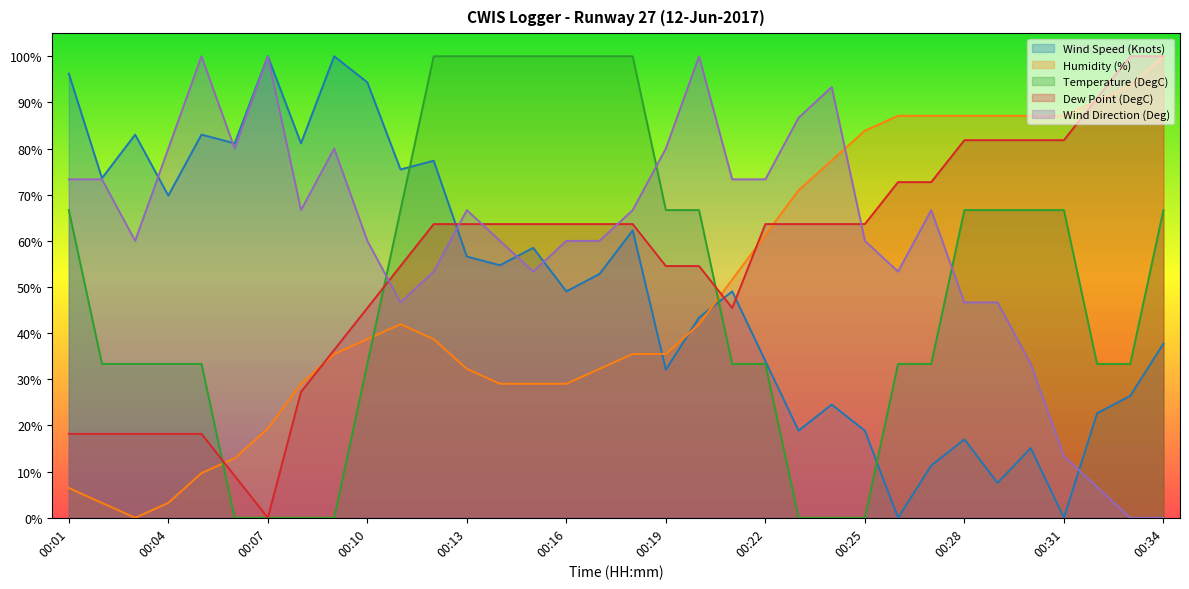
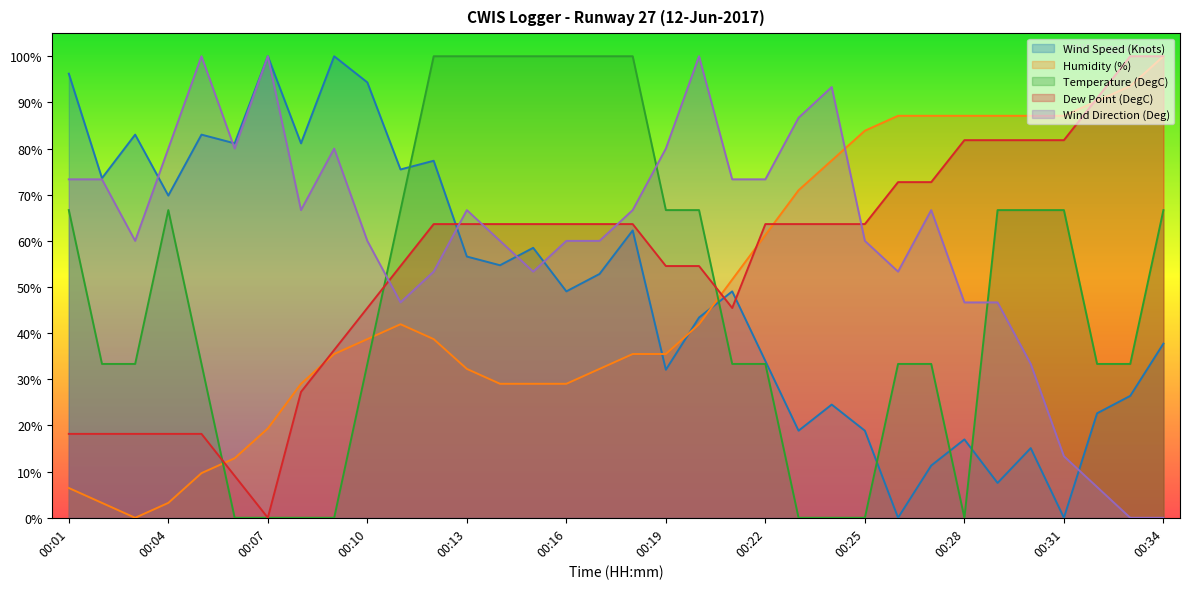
  {
    "Temperature (DegC)": {
      "00:01": "67%",
-     "00:04": "33%",
+     "00:04": "67%",
      "00:10": "33%",
      "00:13": "100%",
      "00:16": "100%",
      "00:19": "67%",
      "00:22": "33%",
      "00:25": "0%",
-     "00:28": "67%",
+     "00:28": "0%",
      "00:31": "67%",
      "00:34": "67%"
    }
  }
